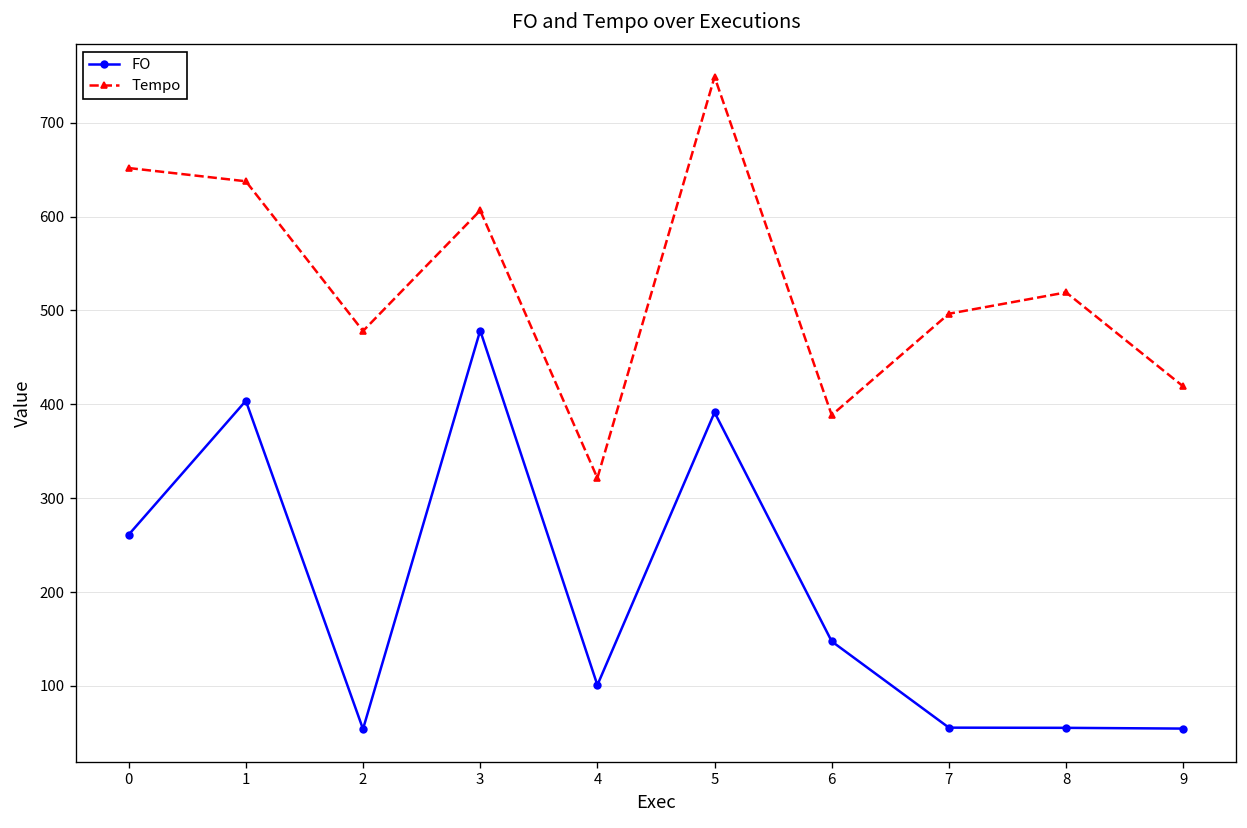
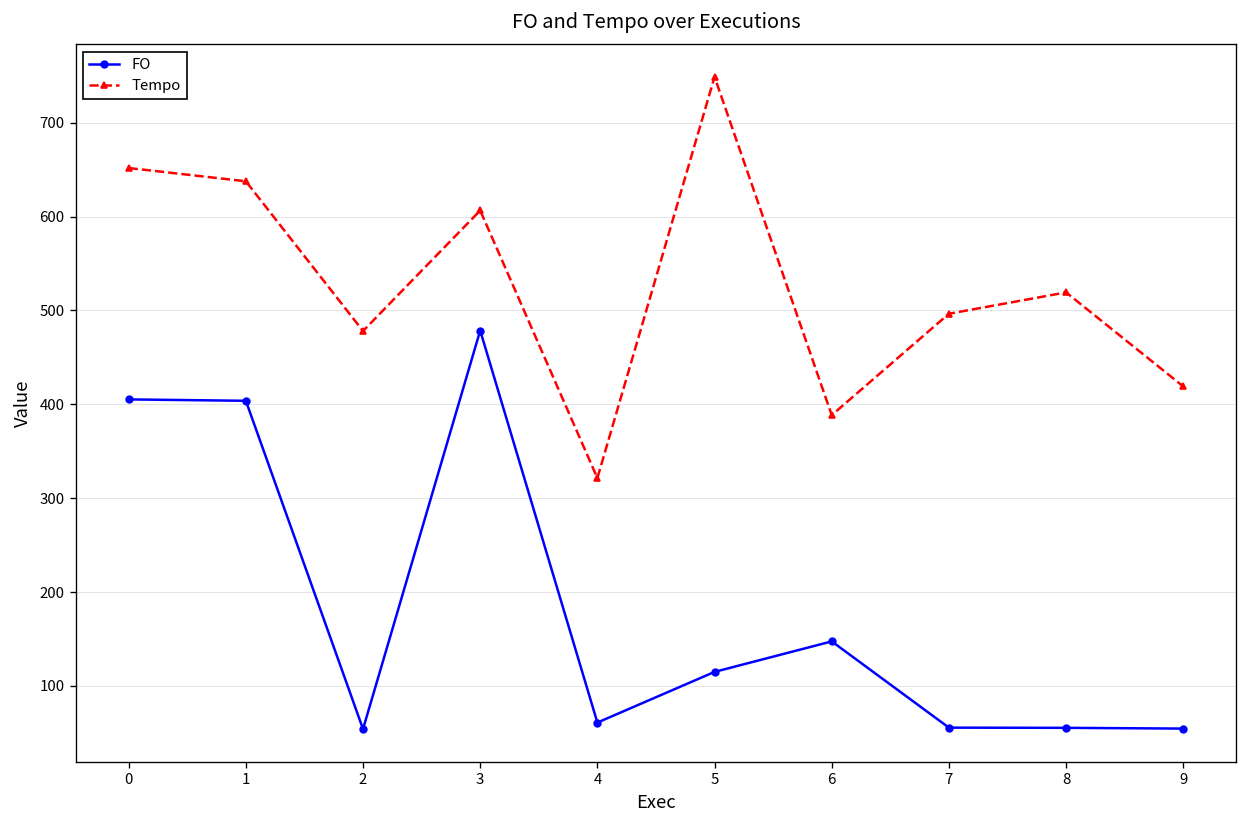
  {
    "FO": {
-     "0": 260,
+     "0": 410,
      "1": 400,
      "2": 50,
      "3": 480,
-     "4": 100,
-     "5": 390,
+     "4": 60,
+     "5": 110,
      "6": 150,
      "7": 60,
      "8": 60,
      "9": 50
    },
    "Tempo": {
      "0": 650,
      "1": 640,
      "2": 480,
      "3": 610,
      "4": 320,
      "5": 750,
      "6": 390,
      "7": 500,
      "8": 520,
      "9": 420
    }
  }
